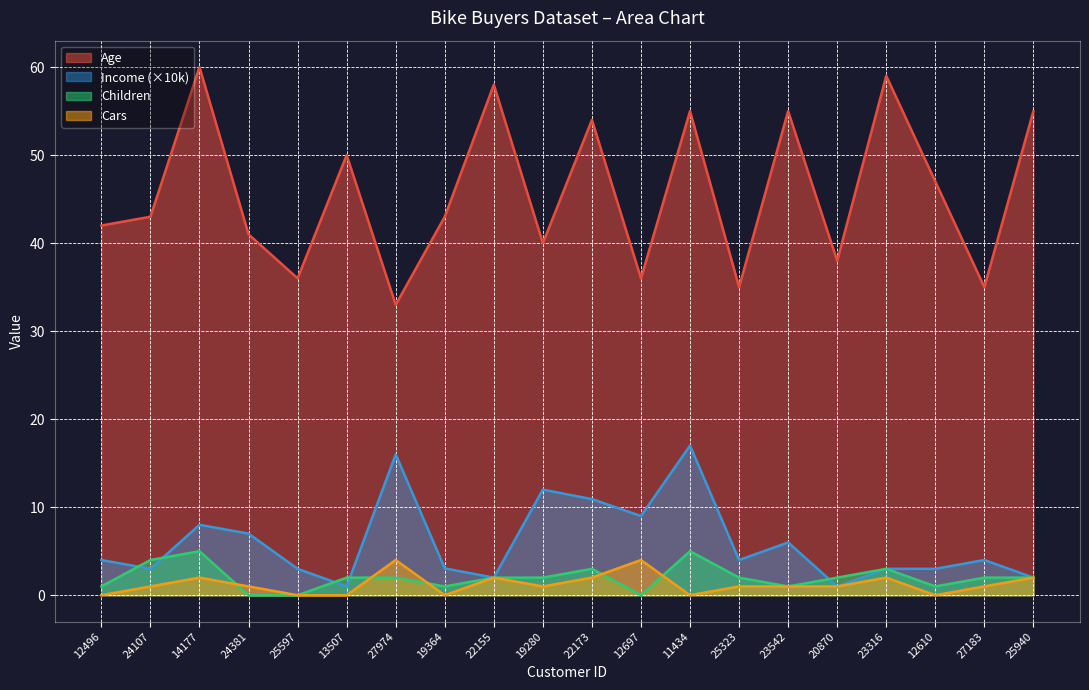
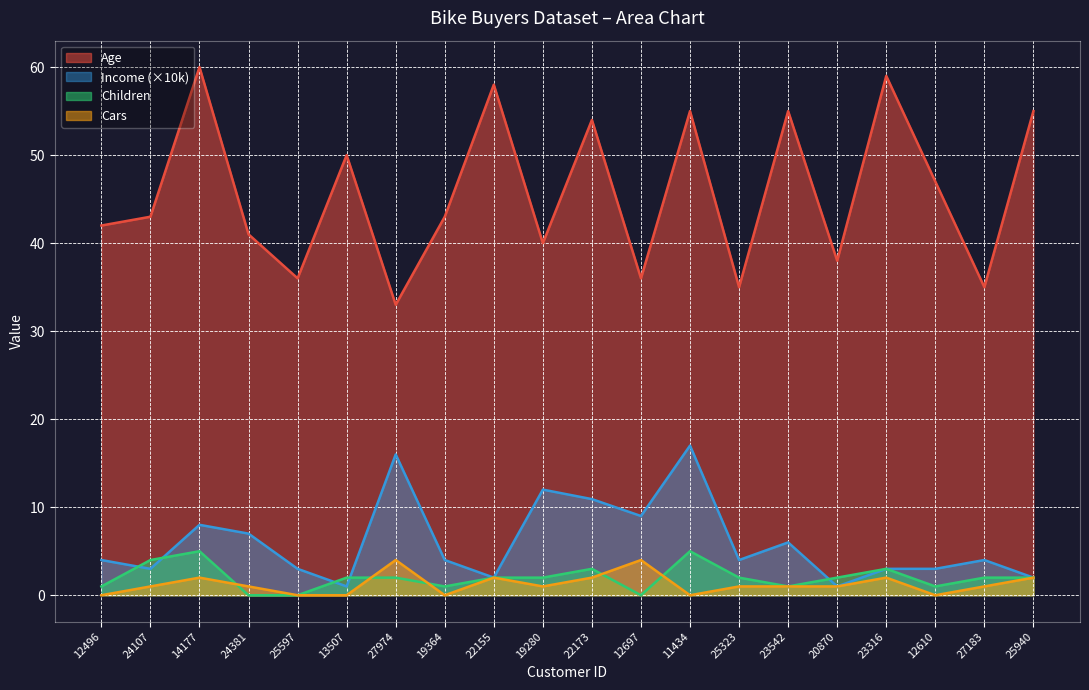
  {
    "Age": {
      "12496": 42,
      "24107": 43,
      "14177": 60,
      "24381": 41,
      "25597": 36,
      "13507": 50,
      "27974": 33,
      "19364": 43,
      "22155": 58,
      "19280": 40,
      "22173": 54,
      "12697": 36,
      "11434": 55,
      "25323": 35,
      "23542": 55,
      "20870": 38,
      "23316": 59,
      "12610": 47,
      "27183": 35,
      "25940": 55
    },
    "Income (×10k)": {
      "12496": 4,
      "24107": 3,
      "14177": 8,
      "24381": 7,
      "25597": 3,
      "13507": 1,
      "27974": 16,
-     "19364": 3,
+     "19364": 4,
      "19280": 12,
      "22173": 11,
      "12697": 9,
      "11434": 17,
      "25323": 4,
      "23542": 6,
      "12610": 3,
      "27183": 4
    },
    "Children": {
      "12496": 1,
      "24107": 4,
      "14177": 5,
      "24381": 0,
      "13507": 2,
      "27974": 2,
      "19364": 1,
      "19280": 2,
      "22173": 3,
      "12697": 0,
      "11434": 5,
      "25323": 2,
      "20870": 2,
      "12610": 1,
      "27183": 2
    },
    "Cars": {
      "12496": 0,
      "24107": 1,
      "14177": 2,
      "24381": 1,
      "13507": 0,
      "27974": 4,
      "19364": 0,
      "19280": 1,
      "22173": 2,
      "12697": 4,
      "11434": 0,
      "25323": 1,
      "23316": 2,
      "12610": 0,
      "27183": 1
    }
  }
